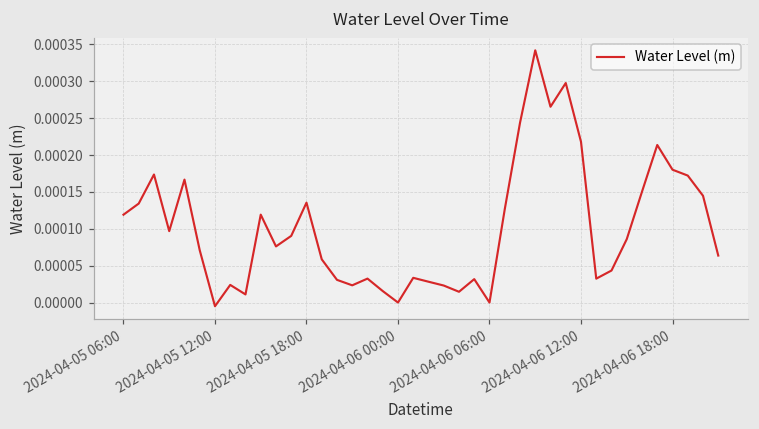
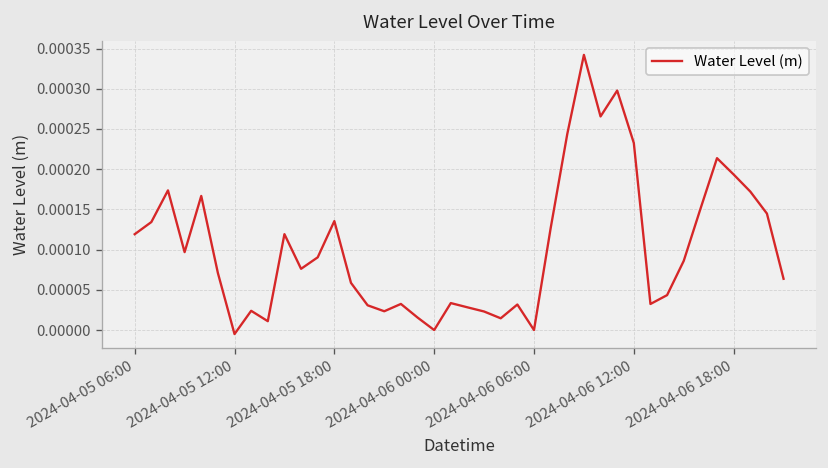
  {
    "2024-04-05 06:00": 0.00012,
    "2024-04-05 12:00": -0.00001,
    "2024-04-05 18:00": 0.00014,
    "2024-04-06 00:00": 0.00000,
    "2024-04-06 06:00": 0.00000,
-   "2024-04-06 12:00": 0.00022,
-   "2024-04-06 18:00": 0.00018
+   "2024-04-06 12:00": 0.00023,
+   "2024-04-06 18:00": 0.00019
  }
